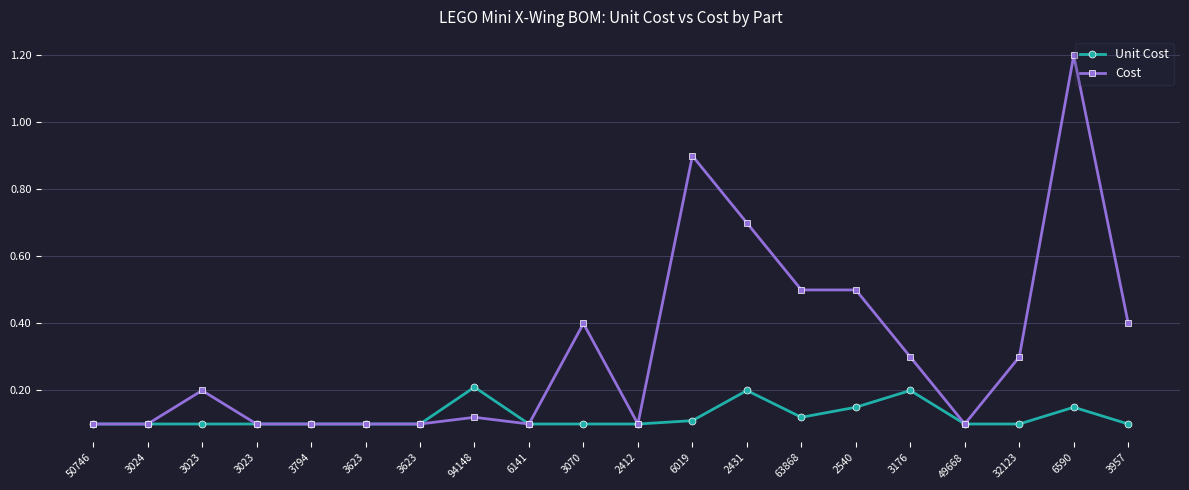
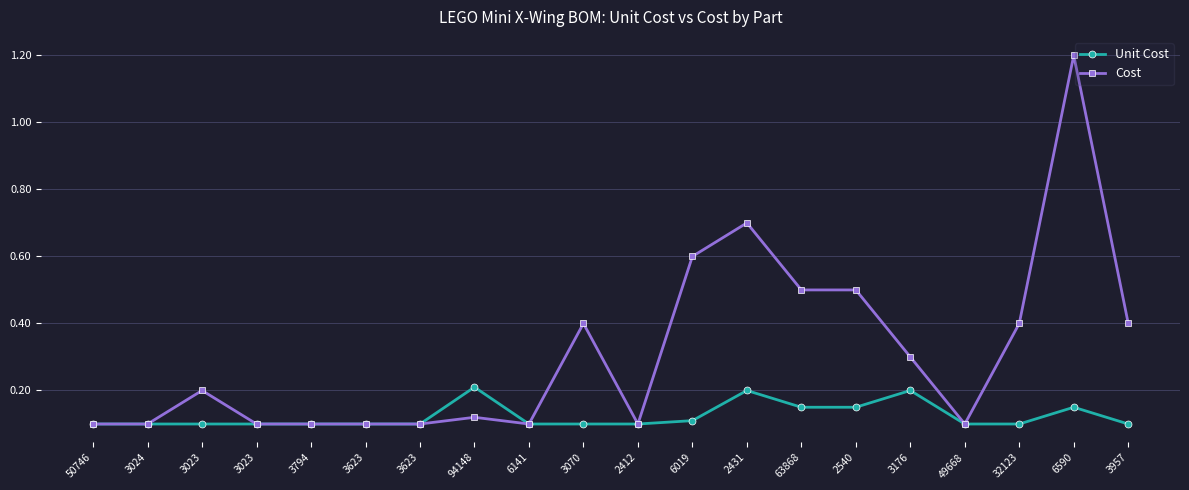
  {
    "Unit Cost": {
      "94148": 0.21,
      "3070": 0.10,
      "6019": 0.11,
      "2431": 0.20,
-     "63868": 0.12,
+     "63868": 0.15,
      "2540": 0.15,
      "3176": 0.20,
      "32123": 0.10,
      "6590": 0.15,
      "3957": 0.10
    },
    "Cost": {
      "94148": 0.12,
      "3070": 0.4,
-     "6019": 0.9,
+     "6019": 0.6,
      "2431": 0.7,
      "63868": 0.5,
      "2540": 0.5,
      "3176": 0.3,
-     "32123": 0.3,
+     "32123": 0.4,
      "6590": 1.2,
      "3957": 0.4
    }
  }
